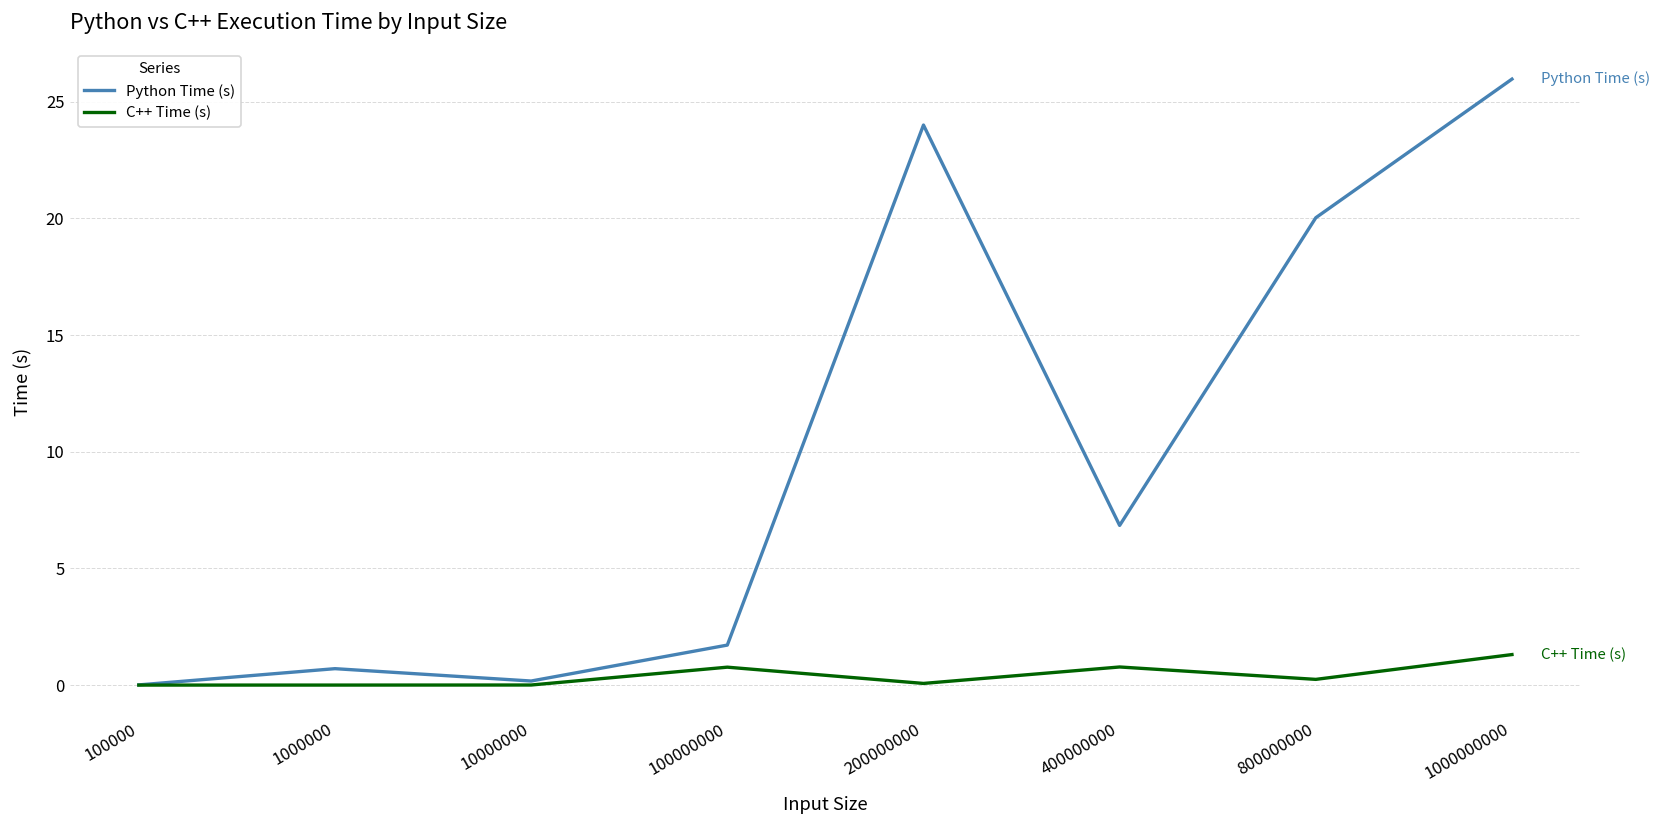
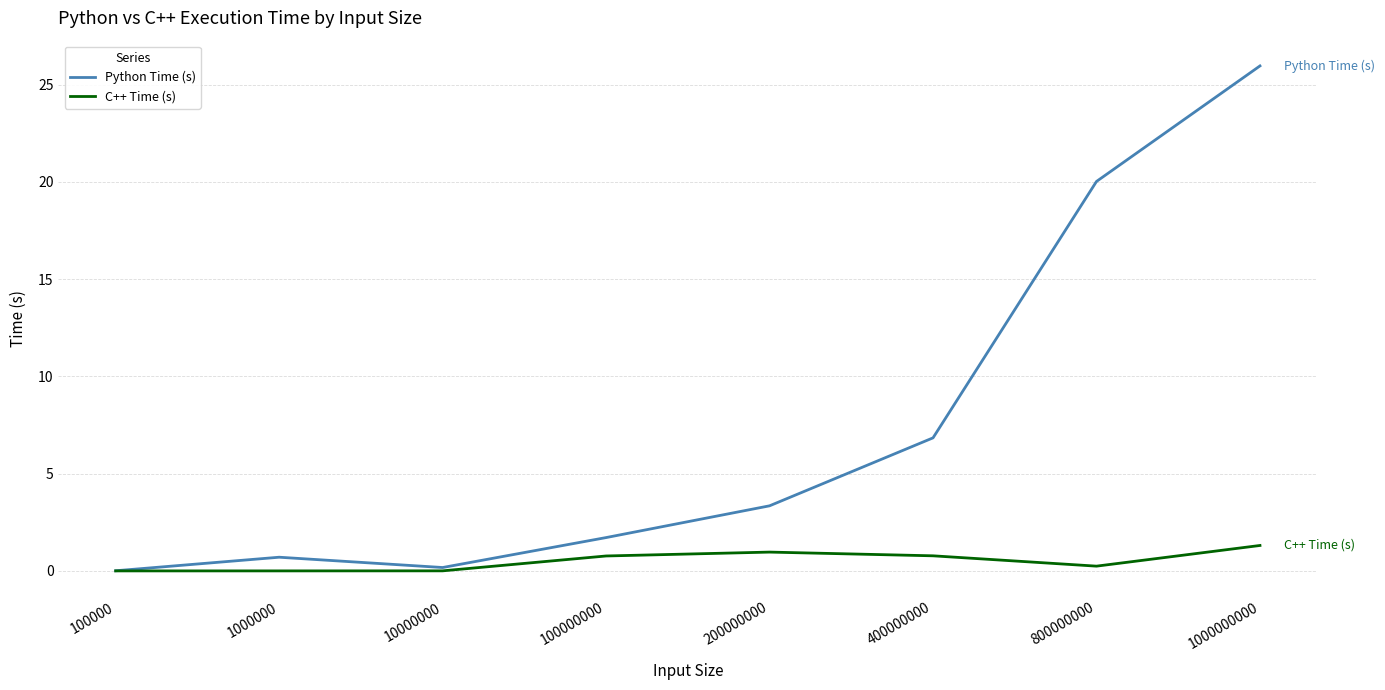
  {
    "Python Time (s)": {
      "1000000": 0.7,
      "10000000": 0.2,
      "100000000": 1.7,
-     "200000000": 24.0,
+     "200000000": 3.3,
      "400000000": 6.8,
      "800000000": 20.0,
      "1000000000": 26.0
    },
    "C++ Time (s)": {
      "1000000": 0.0,
      "10000000": 0.0,
      "100000000": 0.8,
-     "200000000": 0.1,
+     "200000000": 1.0,
      "400000000": 0.8,
      "800000000": 0.2,
      "1000000000": 1.3
    }
  }
